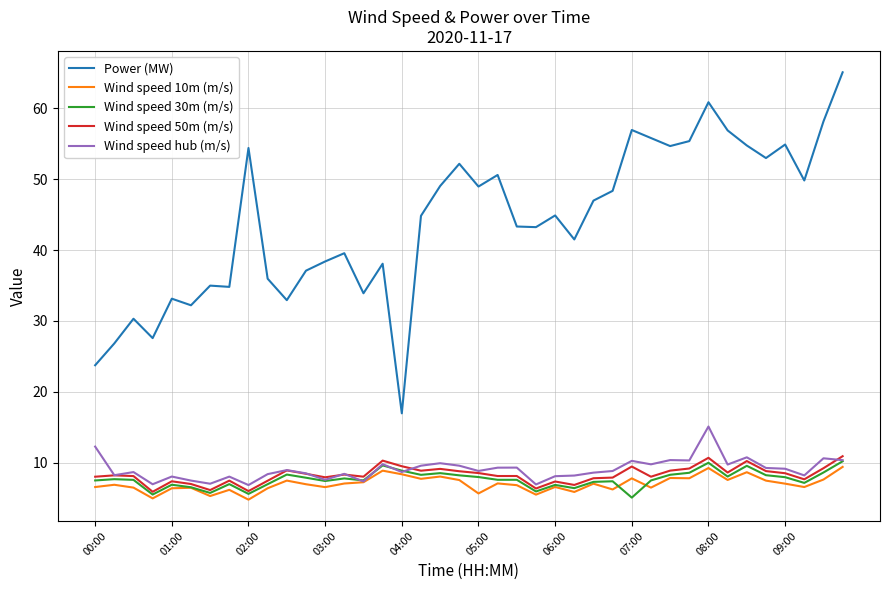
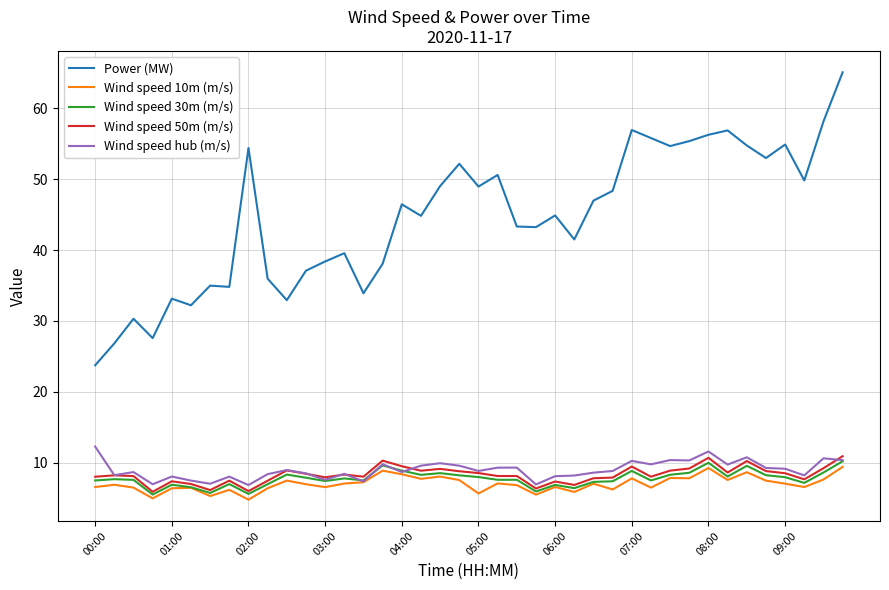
  {
    "Power (MW)": {
      "00:00": 24,
      "01:00": 33,
      "02:00": 54,
      "03:00": 38,
-     "04:00": 17,
+     "04:00": 46,
      "05:00": 49,
      "06:00": 45,
      "07:00": 57,
-     "08:00": 61,
+     "08:00": 56,
      "09:00": 55
    },
    "Wind speed 10m (m/s)": {
      "00:00": 7,
      "01:00": 6,
      "02:00": 5,
      "03:00": 7,
      "05:00": 6,
      "07:00": 8,
      "08:00": 9,
      "09:00": 7
    },
    "Wind speed 30m (m/s)": {
      "00:00": 8,
      "01:00": 7,
      "02:00": 6,
      "05:00": 8,
-     "07:00": 5,
+     "07:00": 9,
      "08:00": 10,
      "09:00": 8
    },
    "Wind speed 50m (m/s)": {
      "00:00": 8,
      "01:00": 7,
      "02:00": 6,
      "04:00": 10,
      "06:00": 7,
      "07:00": 9,
      "08:00": 11,
      "09:00": 9
    },
    "Wind speed hub (m/s)": {
      "00:00": 12,
      "01:00": 8,
      "02:00": 7,
      "06:00": 8,
      "07:00": 10,
-     "08:00": 15,
+     "08:00": 12,
      "09:00": 9
    }
  }
